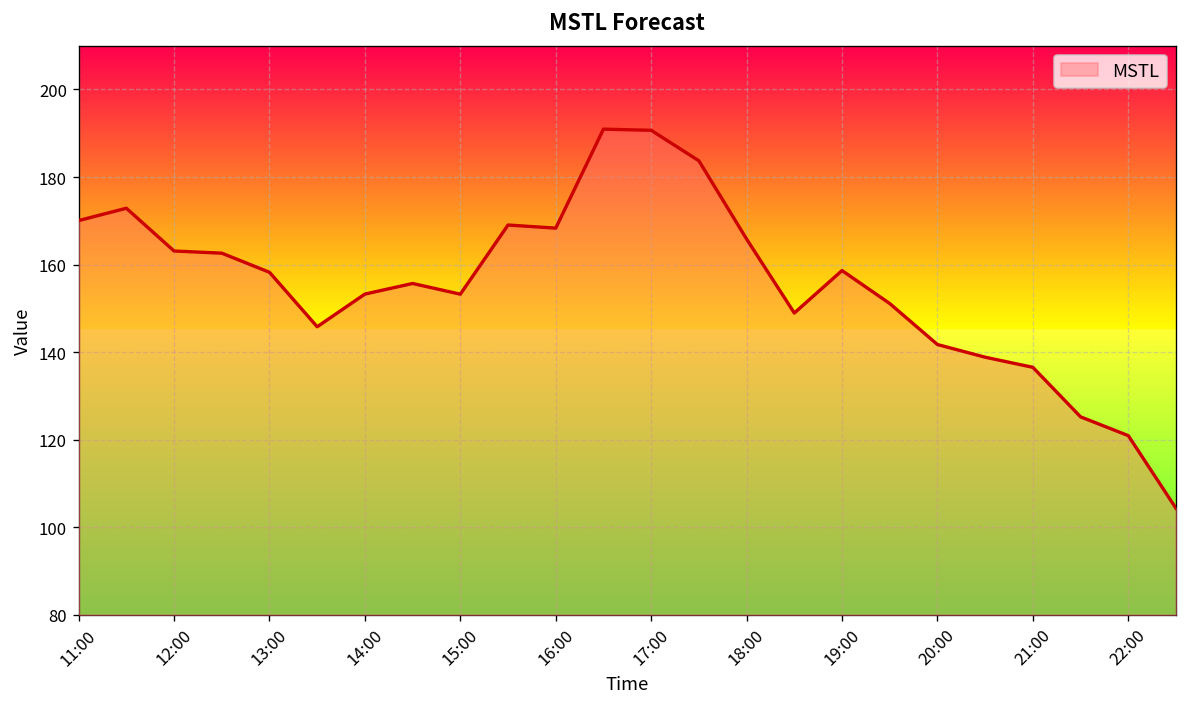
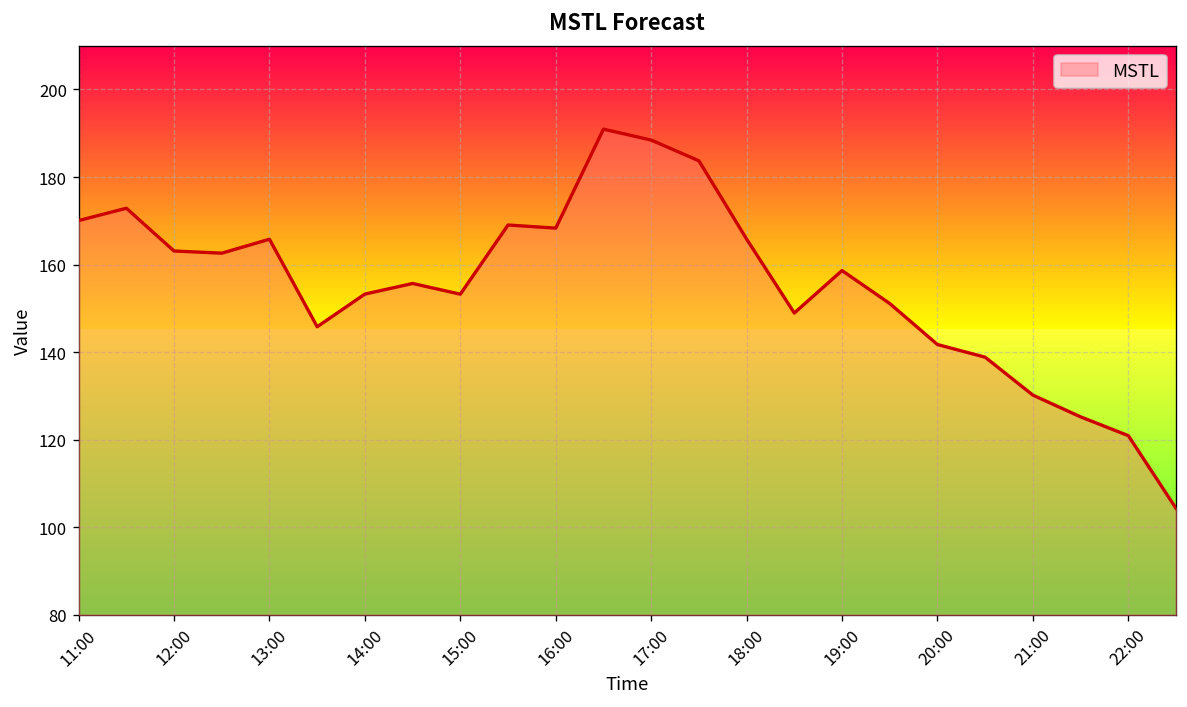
  {
    "11:00": 170,
    "12:00": 163,
-   "13:00": 158,
+   "13:00": 166,
    "14:00": 153,
    "15:00": 153,
    "16:00": 168,
-   "17:00": 191,
+   "17:00": 188,
    "18:00": 166,
    "19:00": 159,
    "20:00": 142,
-   "21:00": 137,
+   "21:00": 130,
    "22:00": 121
  }
